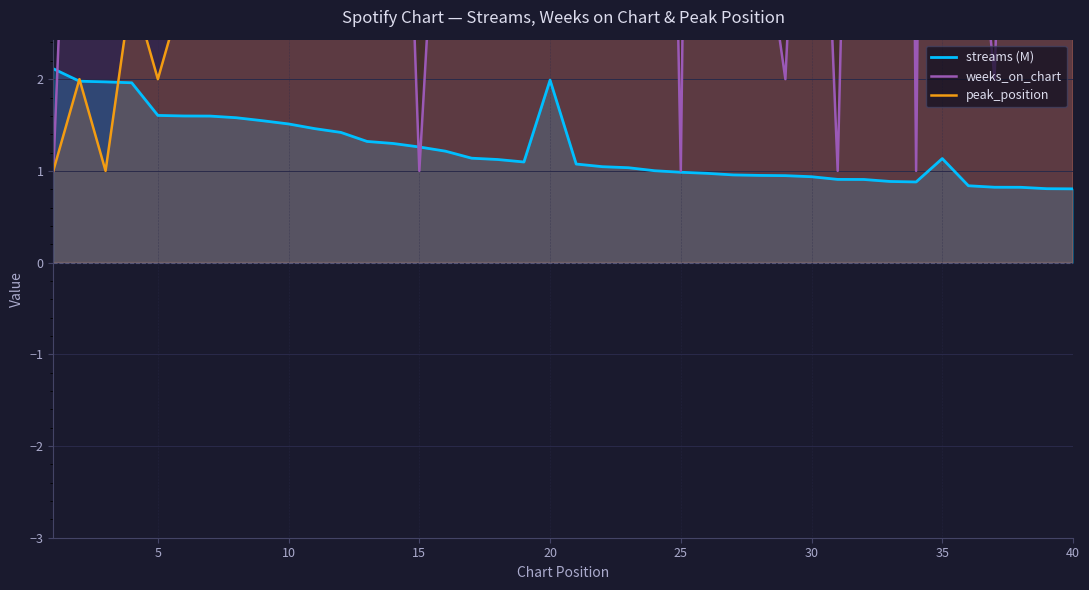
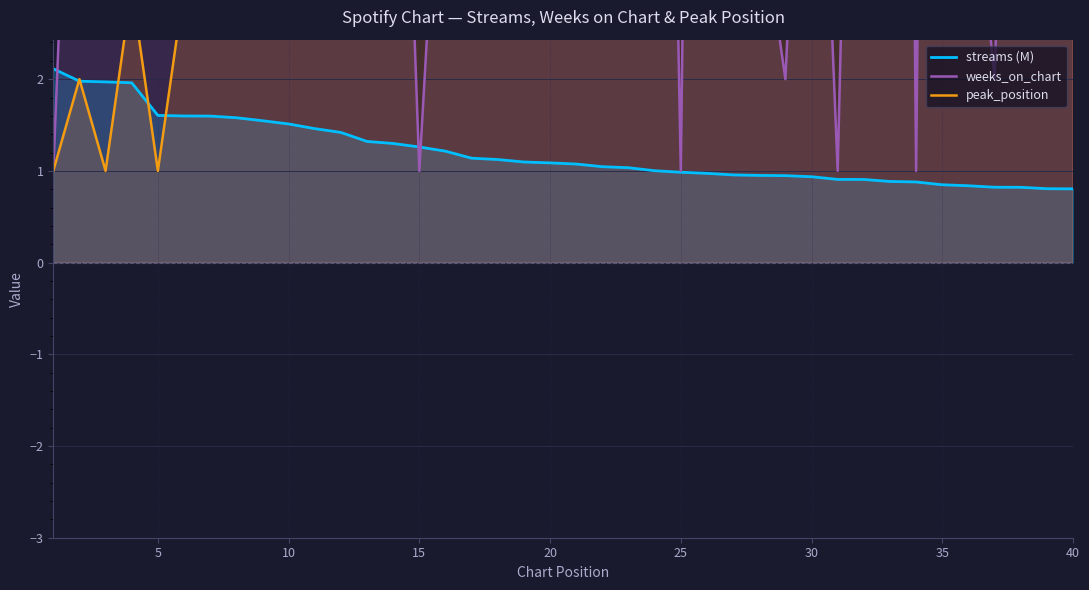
  {
    "streams (M)": {
      "5": 1.6,
      "10": 1.5,
      "15": 1.3,
-     "20": 2.0,
+     "20": 1.1,
      "30": 0.9,
-     "35": 1.1,
+     "35": 0.8,
      "40": 0.8
    },
    "weeks_on_chart": {
      "15": 1.0
    },
    "peak_position": {
-     "5": 2
+     "5": 1
    }
  }
